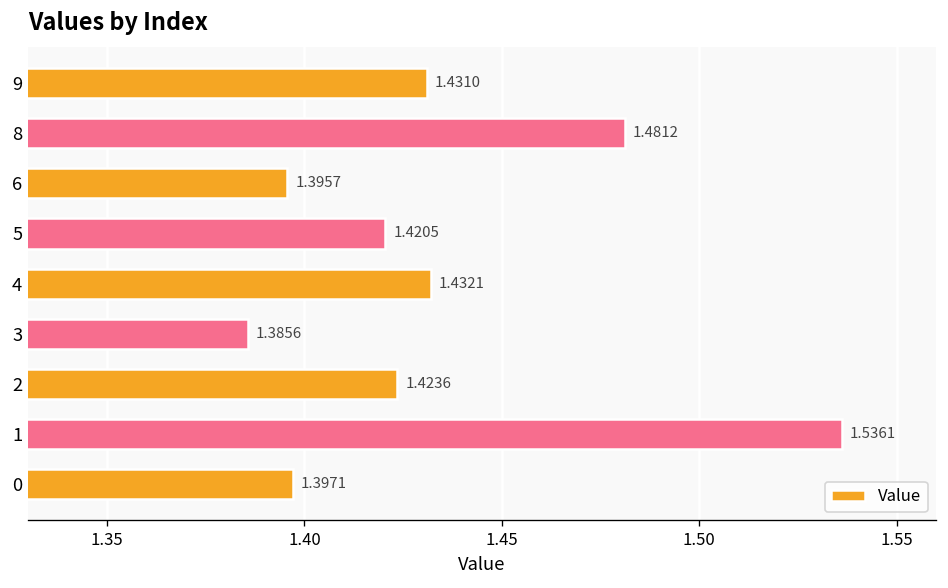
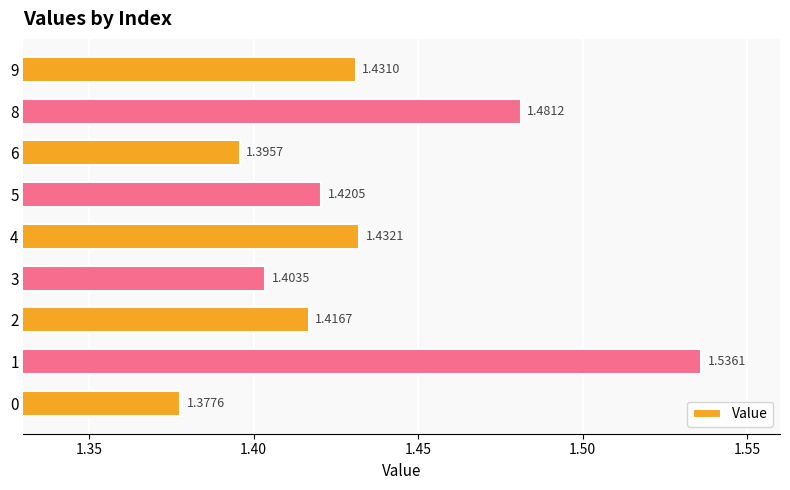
  {
    "9": 1.4310,
    "8": 1.4812,
    "6": 1.3957,
    "5": 1.4205,
    "4": 1.4321,
-   "3": 1.3856,
-   "2": 1.4236,
+   "3": 1.4035,
+   "2": 1.4167,
    "1": 1.5361,
-   "0": 1.3971
+   "0": 1.3776
  }
